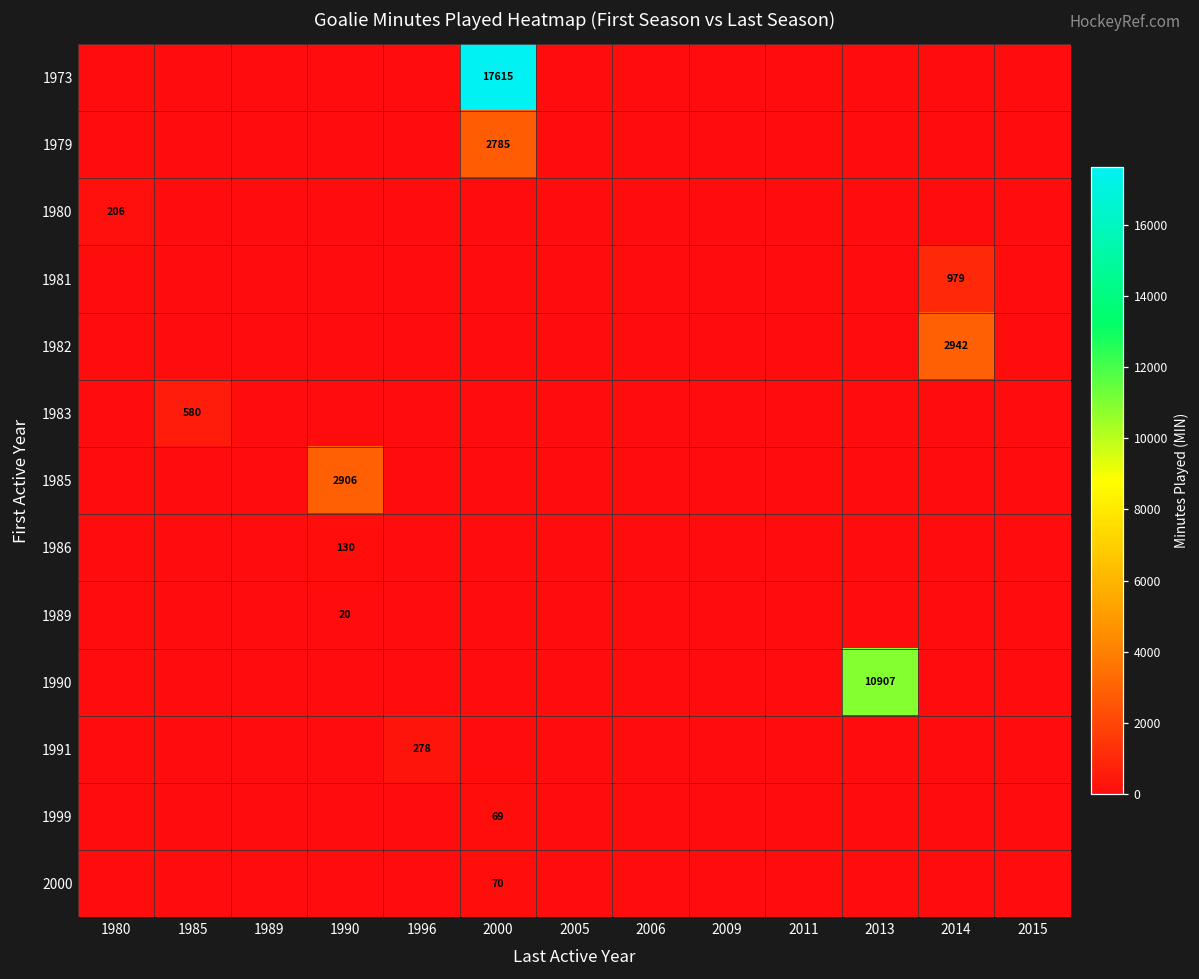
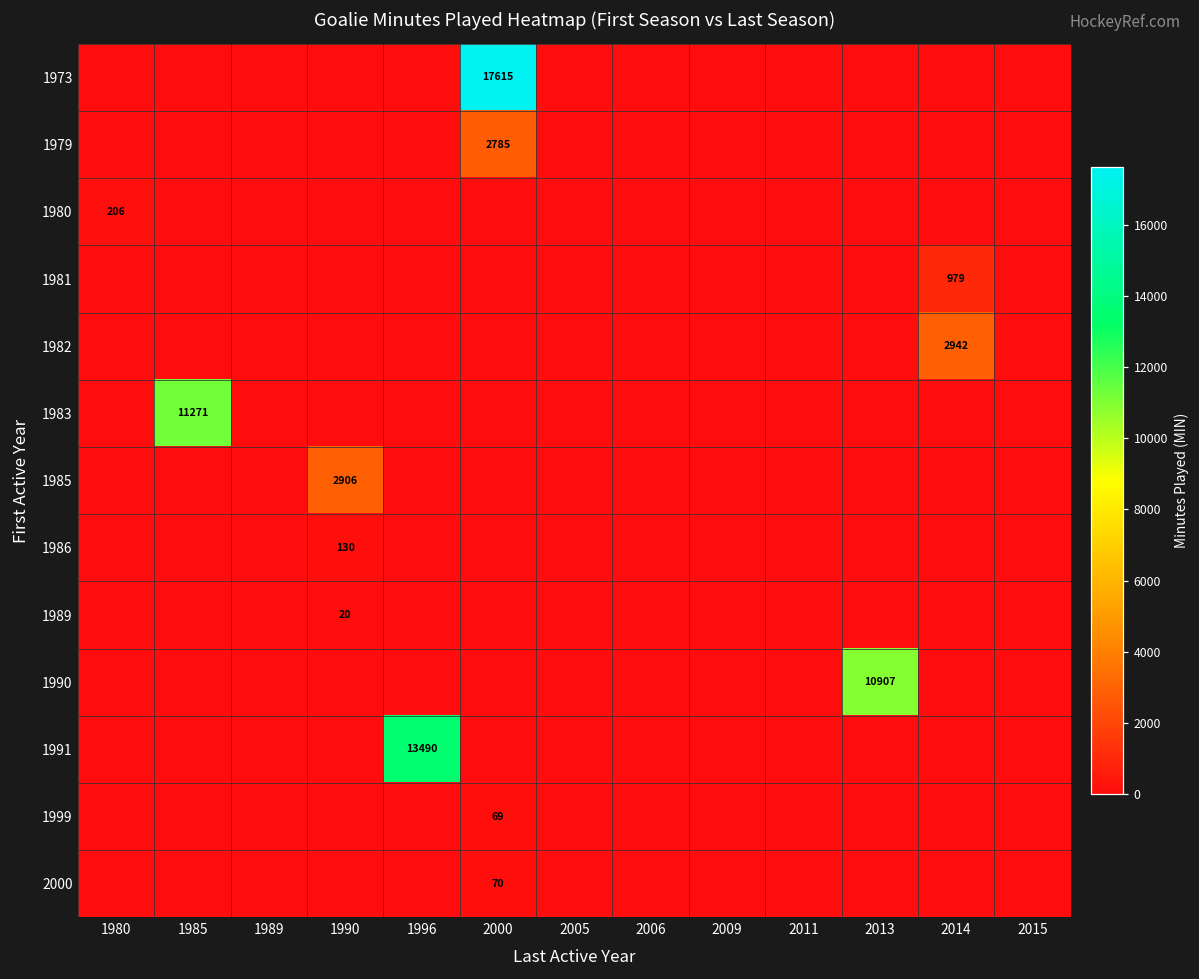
  {
    "1973": {
      "2000": 17615
    },
    "1979": {
      "2000": 2785
    },
    "1980": {
      "1980": 206
    },
    "1981": {
      "2014": 979
    },
    "1982": {
      "2014": 2942
    },
    "1983": {
-     "1985": 580
+     "1985": 11271
    },
    "1985": {
      "1990": 2906
    },
    "1986": {
      "1990": 130
    },
    "1989": {
      "1990": 20
    },
    "1990": {
      "2013": 10907
    },
    "1991": {
-     "1996": 278
+     "1996": 13490
    },
    "1999": {
      "2000": 69
    },
    "2000": {
      "2000": 70
    }
  }
